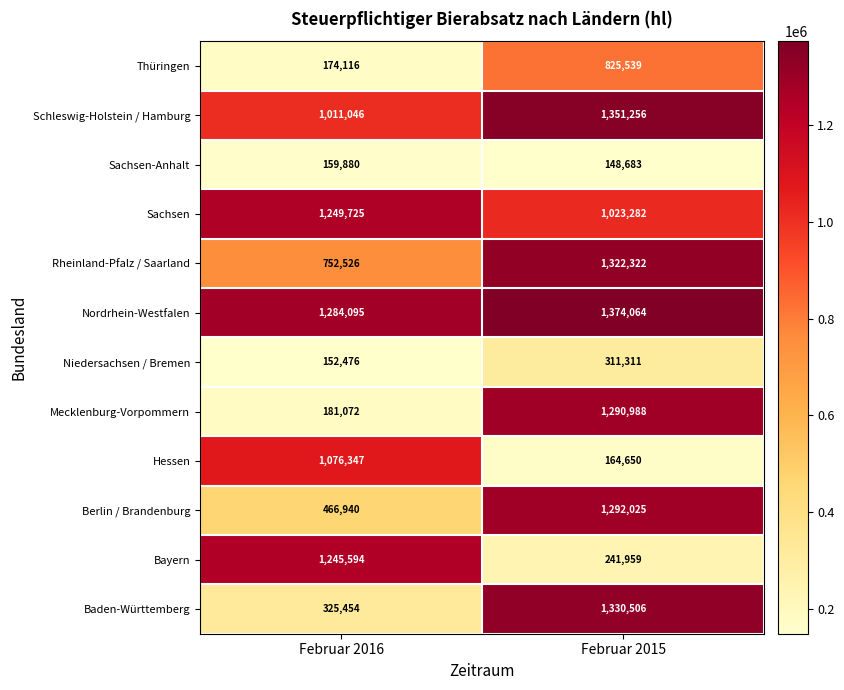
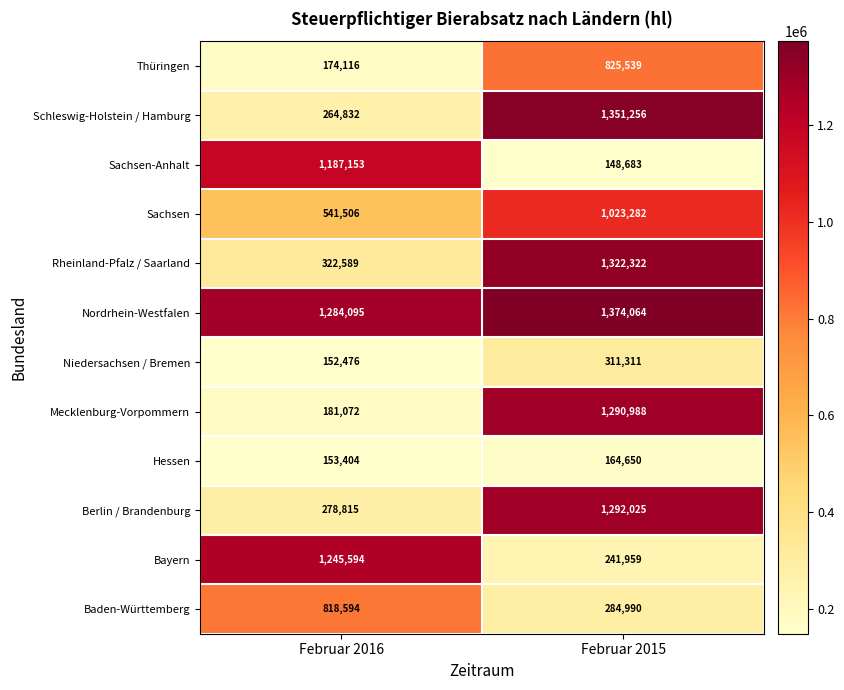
  {
    "Thüringen": {
      "Februar 2016": "174,116",
      "Februar 2015": "825,539"
    },
    "Schleswig-Holstein / Hamburg": {
-     "Februar 2016": "1,011,046",
+     "Februar 2016": "264,832",
      "Februar 2015": "1,351,256"
    },
    "Sachsen-Anhalt": {
-     "Februar 2016": "159,880",
+     "Februar 2016": "1,187,153",
      "Februar 2015": "148,683"
    },
    "Sachsen": {
-     "Februar 2016": "1,249,725",
+     "Februar 2016": "541,506",
      "Februar 2015": "1,023,282"
    },
    "Rheinland-Pfalz / Saarland": {
-     "Februar 2016": "752,526",
+     "Februar 2016": "322,589",
      "Februar 2015": "1,322,322"
    },
    "Nordrhein-Westfalen": {
      "Februar 2016": "1,284,095",
      "Februar 2015": "1,374,064"
    },
    "Niedersachsen / Bremen": {
      "Februar 2016": "152,476",
      "Februar 2015": "311,311"
    },
    "Mecklenburg-Vorpommern": {
      "Februar 2016": "181,072",
      "Februar 2015": "1,290,988"
    },
    "Hessen": {
-     "Februar 2016": "1,076,347",
+     "Februar 2016": "153,404",
      "Februar 2015": "164,650"
    },
    "Berlin / Brandenburg": {
-     "Februar 2016": "466,940",
+     "Februar 2016": "278,815",
      "Februar 2015": "1,292,025"
    },
    "Bayern": {
      "Februar 2016": "1,245,594",
      "Februar 2015": "241,959"
    },
    "Baden-Württemberg": {
-     "Februar 2016": "325,454",
-     "Februar 2015": "1,330,506"
+     "Februar 2016": "818,594",
+     "Februar 2015": "284,990"
    }
  }
